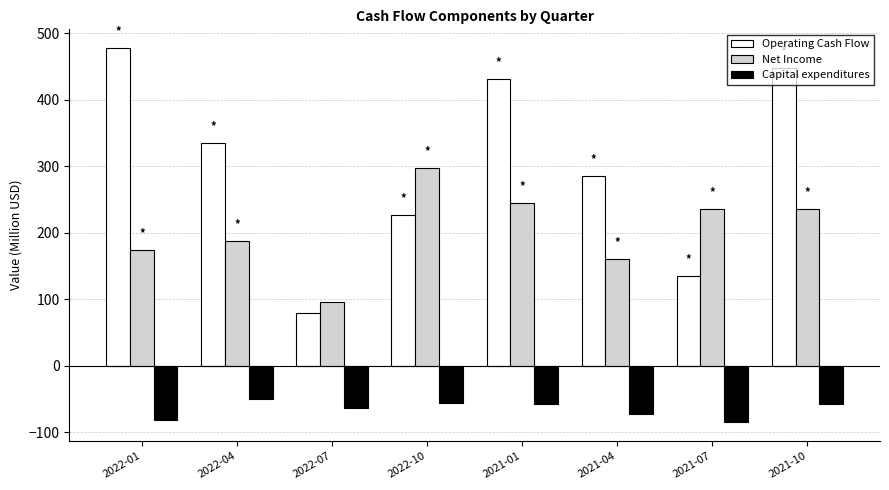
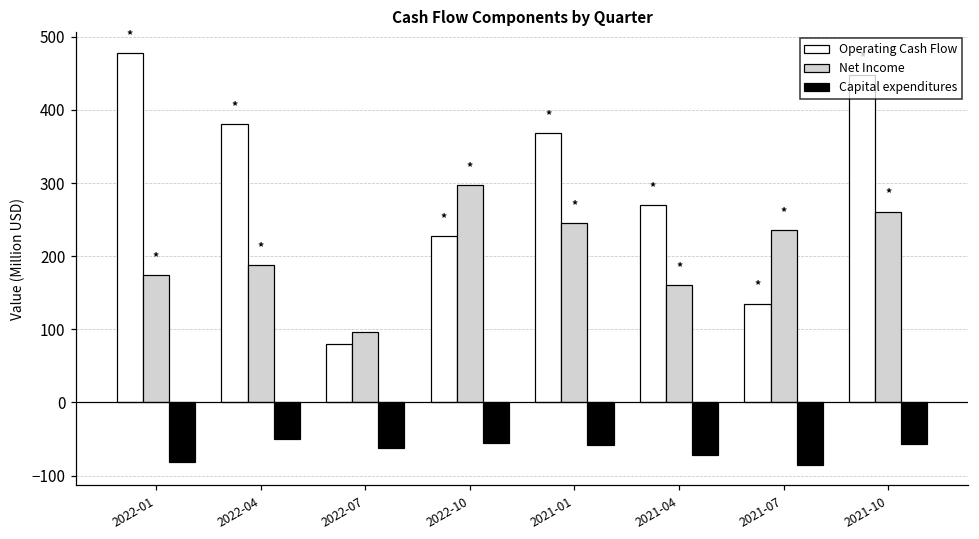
  {
    "Operating Cash Flow": {
      "2022-01": 480,
-     "2022-04": 340,
+     "2022-04": 380,
      "2022-07": 80,
      "2022-10": 230,
-     "2021-01": 430,
-     "2021-04": 290,
+     "2021-01": 370,
+     "2021-04": 270,
      "2021-07": 140
    },
    "Net Income": {
      "2022-01": 170,
      "2022-04": 190,
      "2022-07": 100,
      "2022-10": 300,
      "2021-01": 250,
      "2021-04": 160,
      "2021-07": 240,
-     "2021-10": 240
+     "2021-10": 260
    },
    "Capital expenditures": {
      "2022-01": -80,
      "2022-04": -50,
      "2022-07": -60,
      "2022-10": -60,
      "2021-01": -60,
      "2021-04": -70,
      "2021-07": -90,
      "2021-10": -60
    }
  }
